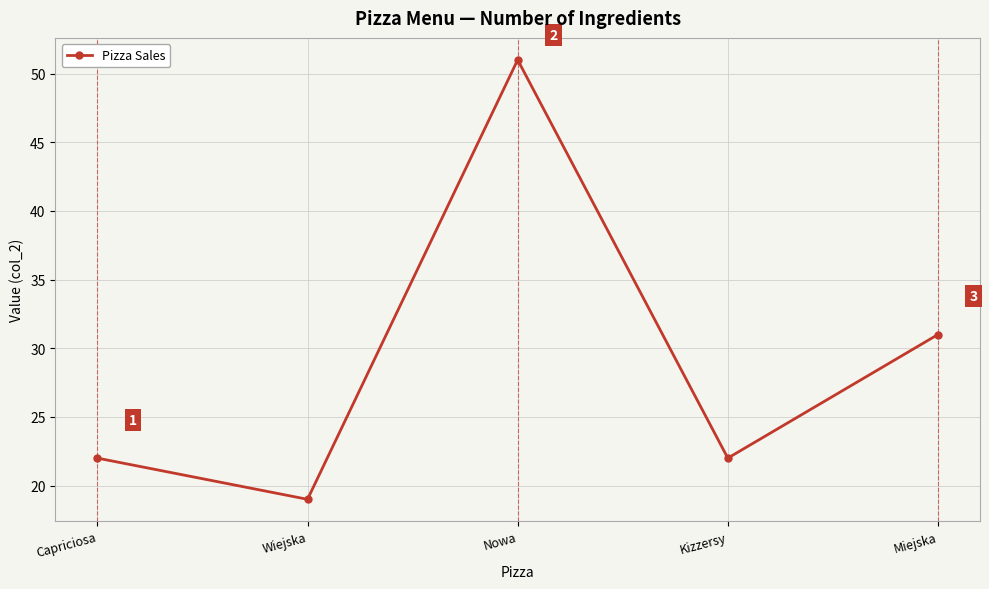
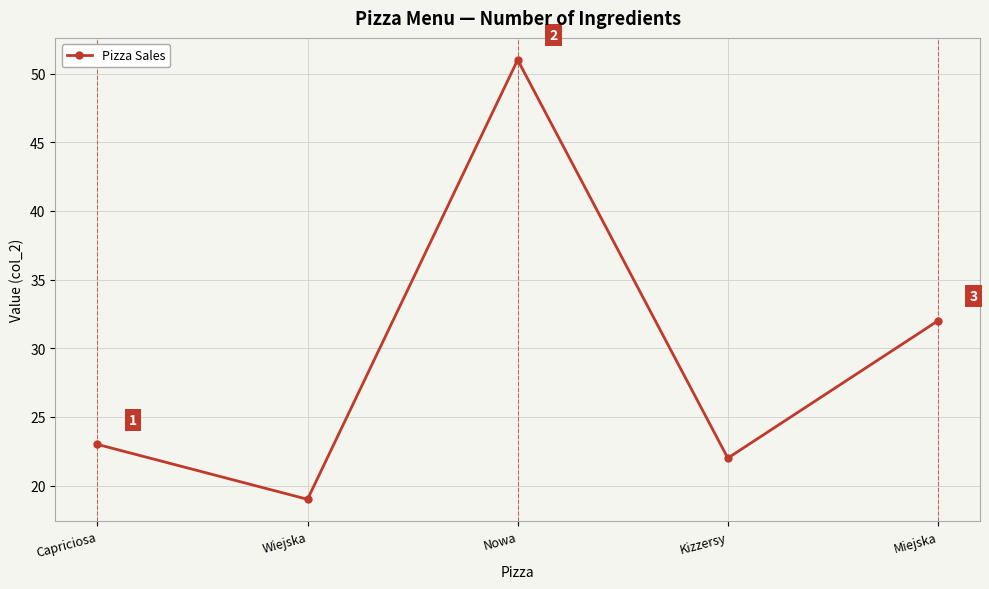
  {
-   "Capriciosa": 22,
+   "Capriciosa": 23,
    "Wiejska": 19,
    "Nowa": 51,
    "Kizzersy": 22,
-   "Miejska": 31
+   "Miejska": 32
  }
